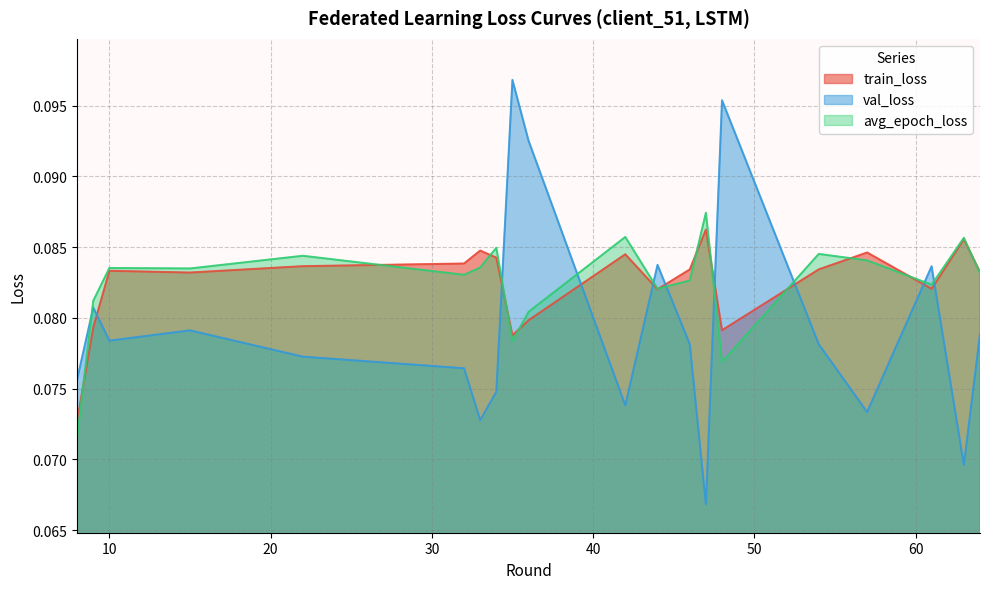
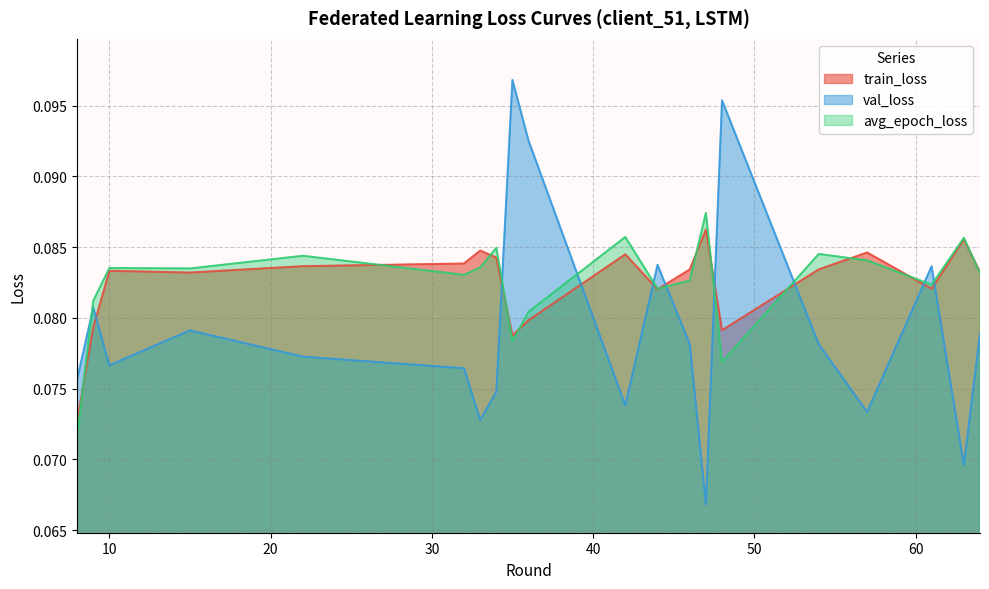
  {
    "train_loss": {
      "10": 0.0833
    },
    "val_loss": {
-     "10": 0.0784
+     "10": 0.0766
    },
    "avg_epoch_loss": {
      "10": 0.0835
    }
  }
